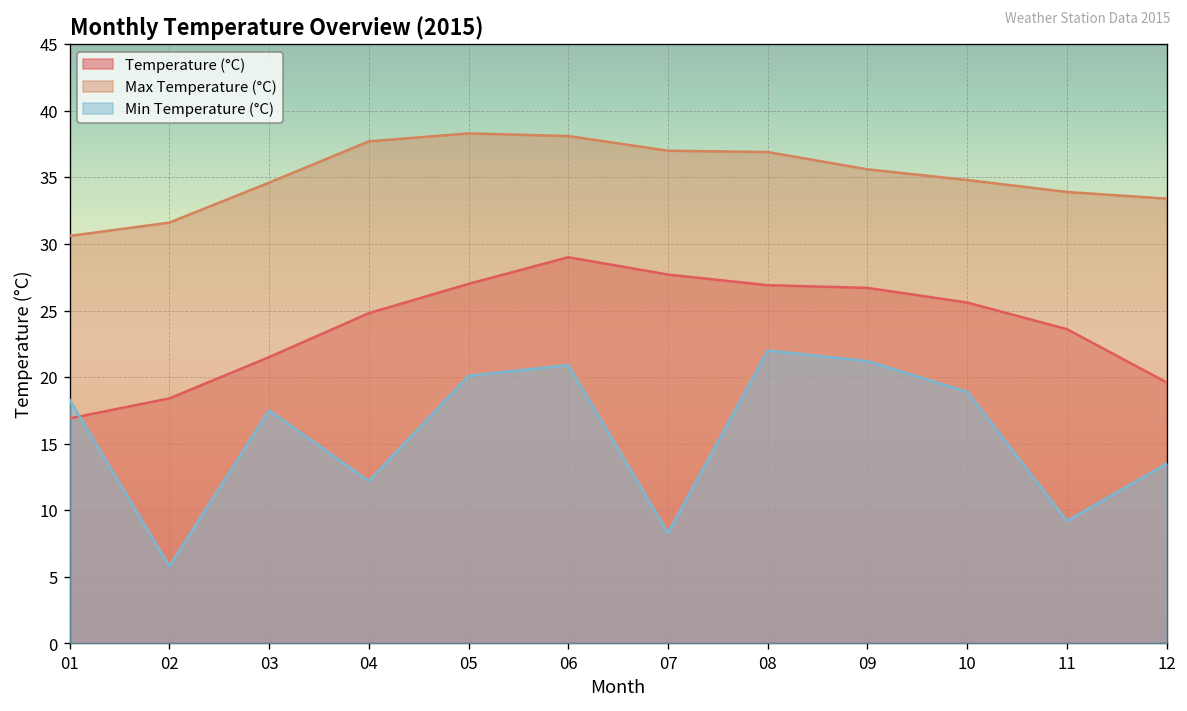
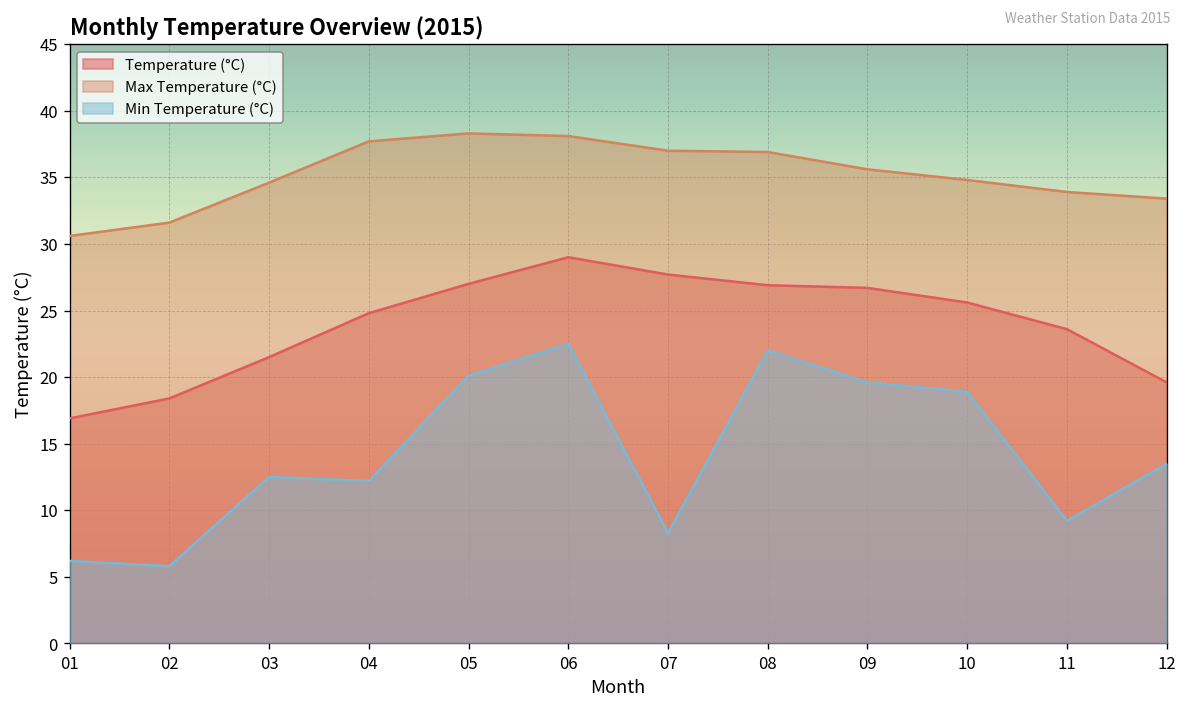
  {
    "Min Temperature (°C)": {
-     "01": 18.3,
+     "01": 6.2,
      "02": 5.8,
-     "03": 17.5,
+     "03": 12.5,
      "04": 12.2,
      "05": 20.1,
-     "06": 20.9,
+     "06": 22.5,
      "07": 8.3,
      "08": 22.0,
-     "09": 21.2,
+     "09": 19.6,
      "10": 18.9,
      "11": 9.2,
      "12": 13.5
    }
  }
